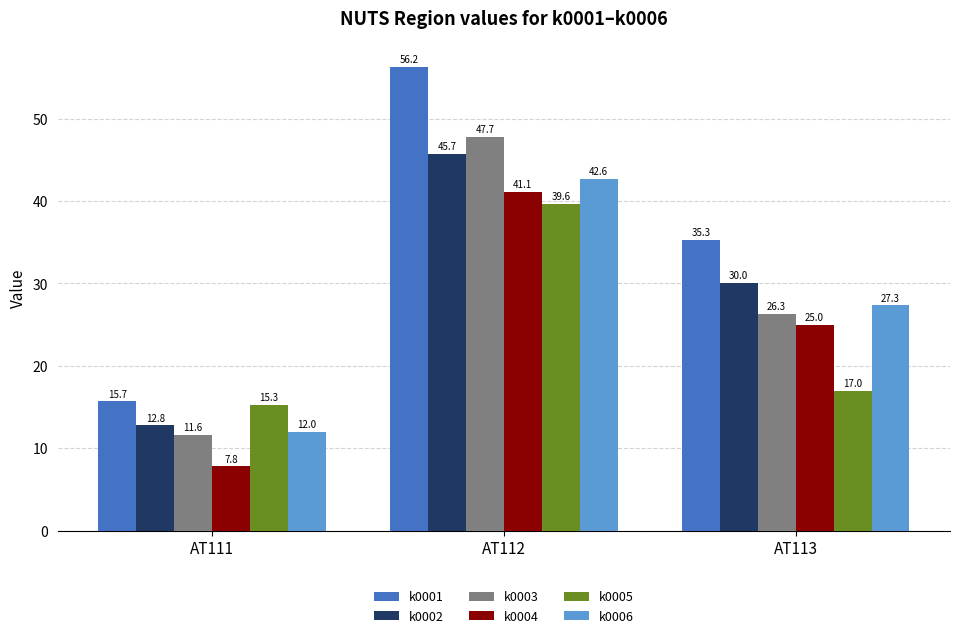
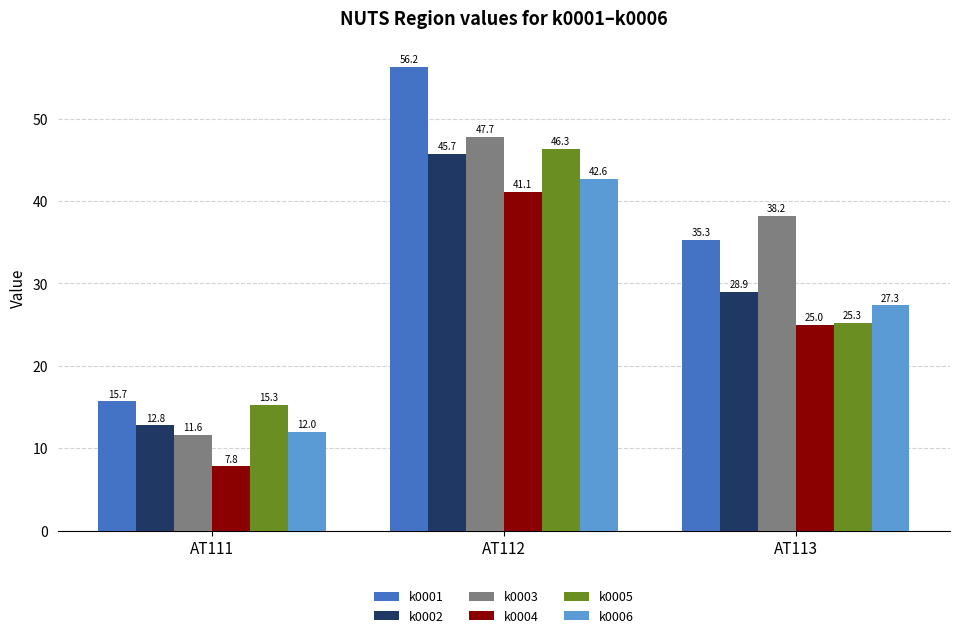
  {
    "k0002": {
      "AT111": 12.8,
      "AT112": 45.7,
-     "AT113": 30.0
+     "AT113": 28.9
    },
    "k0003": {
      "AT111": 11.6,
      "AT112": 47.7,
-     "AT113": 26.3
+     "AT113": 38.2
    },
    "k0004": {
      "AT111": 7.8,
      "AT112": 41.1,
      "AT113": 25.0
    },
    "k0005": {
      "AT111": 15.3,
-     "AT112": 39.6,
-     "AT113": 17.0
+     "AT112": 46.3,
+     "AT113": 25.3
    }
  }
